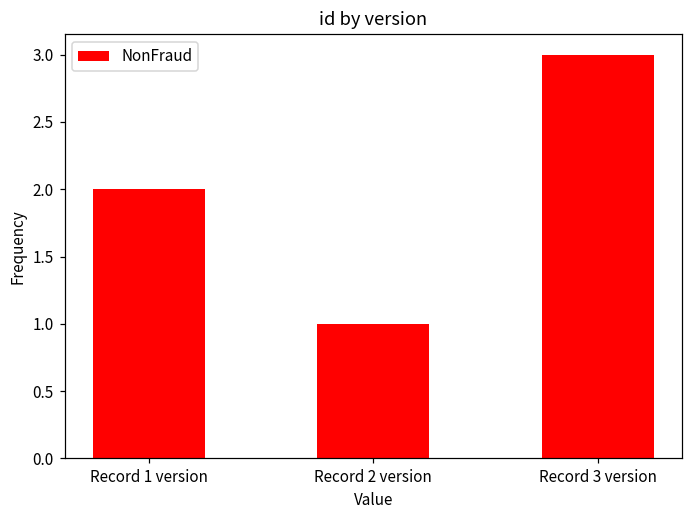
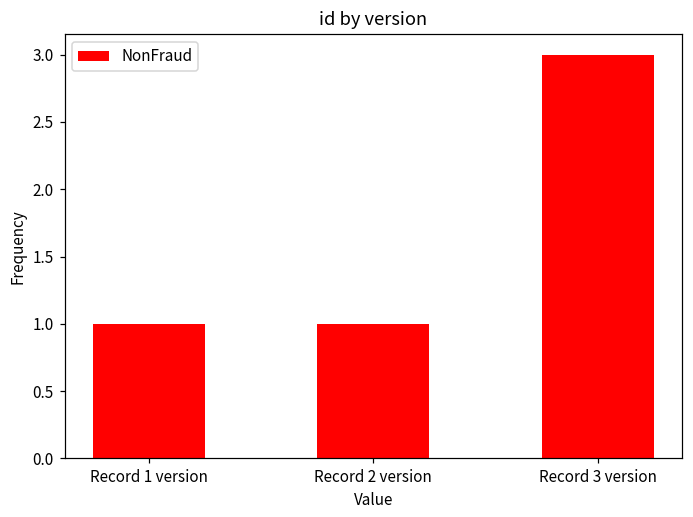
  {
-   "Record 1 version": 2,
+   "Record 1 version": 1,
    "Record 2 version": 1,
    "Record 3 version": 3
  }
